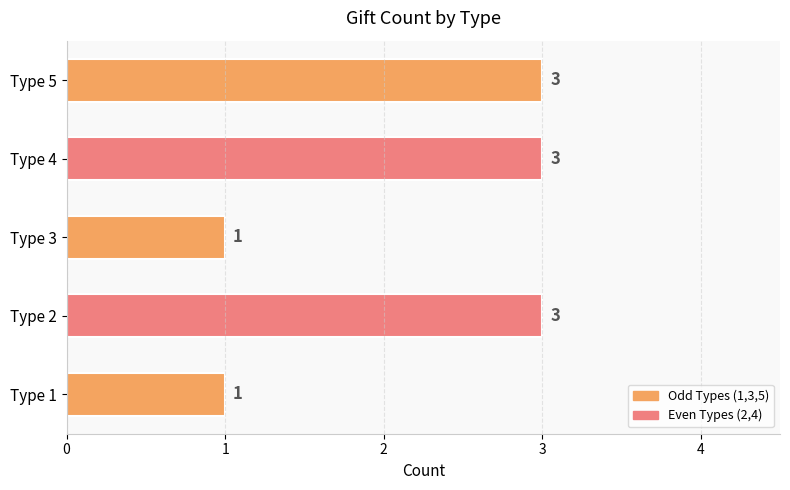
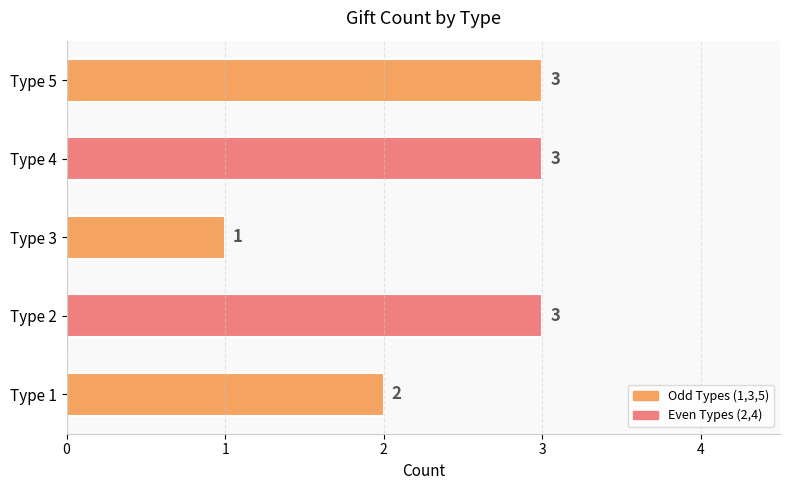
  {
    "Type 5": 3,
    "Type 4": 3,
    "Type 3": 1,
    "Type 2": 3,
-   "Type 1": 1
+   "Type 1": 2
  }
